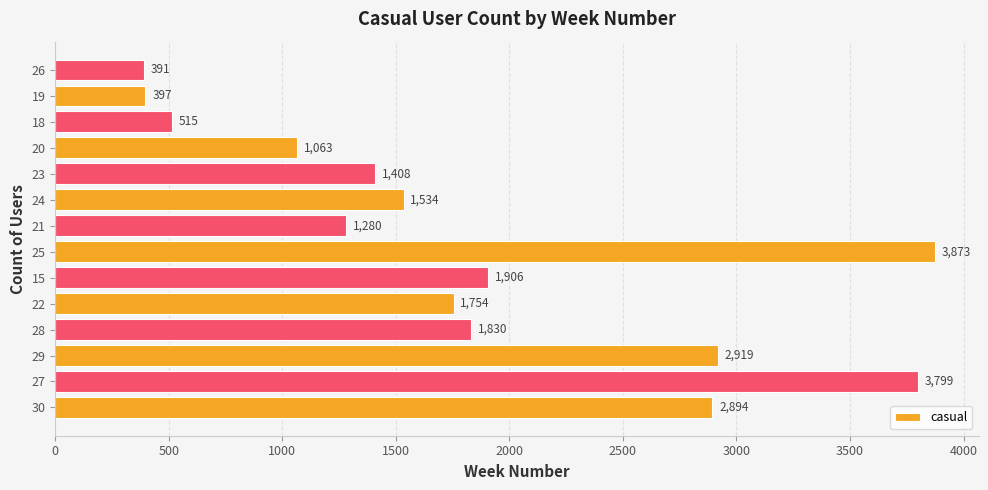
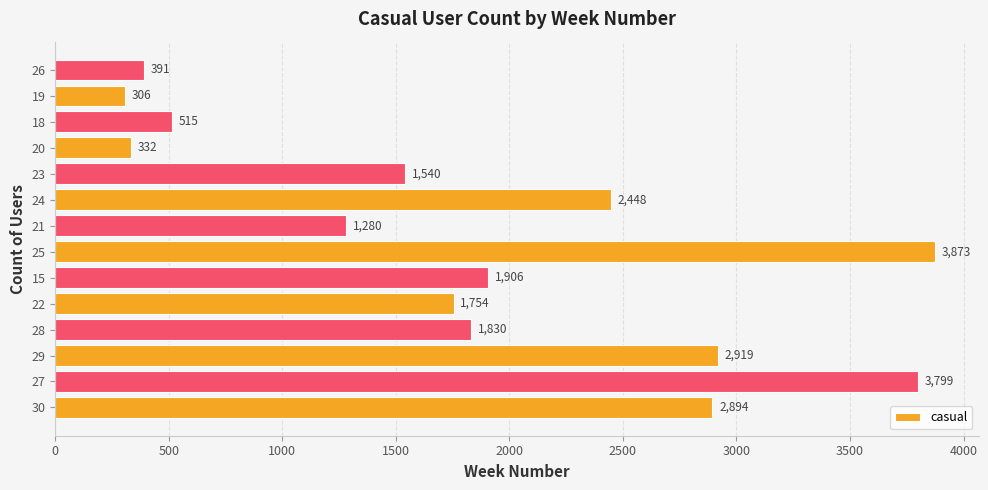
  {
    "26": "391",
-   "19": "397",
+   "19": "306",
    "18": "515",
-   "20": "1,063",
-   "23": "1,408",
-   "24": "1,534",
+   "20": "332",
+   "23": "1,540",
+   "24": "2,448",
    "21": "1,280",
    "25": "3,873",
    "15": "1,906",
    "22": "1,754",
    "28": "1,830",
    "29": "2,919",
    "27": "3,799",
    "30": "2,894"
  }
